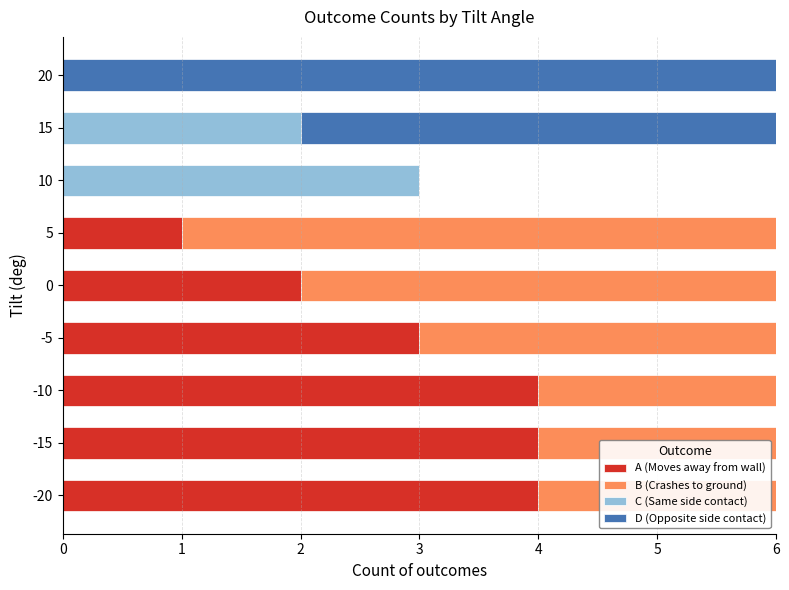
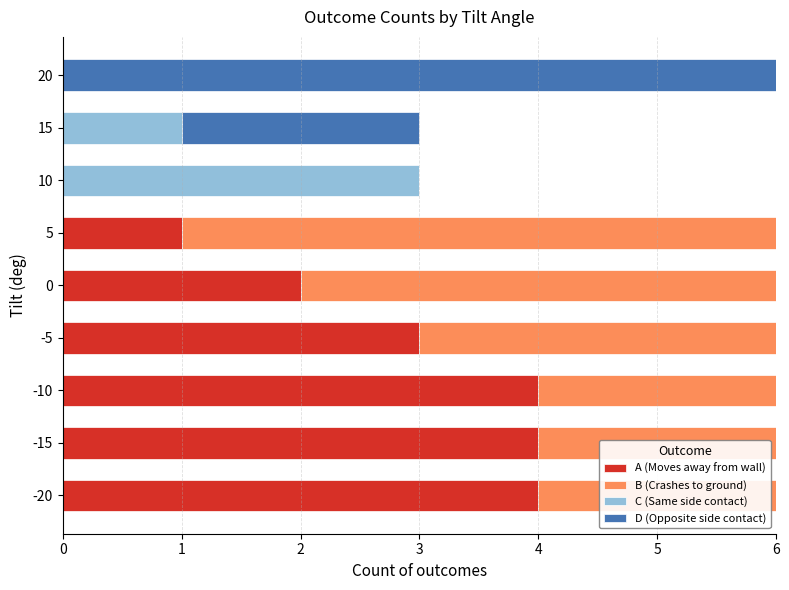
  {
    "A (Moves away from wall)": {
      "20": 0,
      "15": 0,
      "10": 0,
      "5": 1,
      "0": 2,
      "-5": 3,
      "-10": 4,
      "-15": 4,
      "-20": 4
    },
    "C (Same side contact)": {
-     "15": 2
+     "15": 1
    },
    "D (Opposite side contact)": {
-     "15": 4
+     "15": 2
    }
  }
